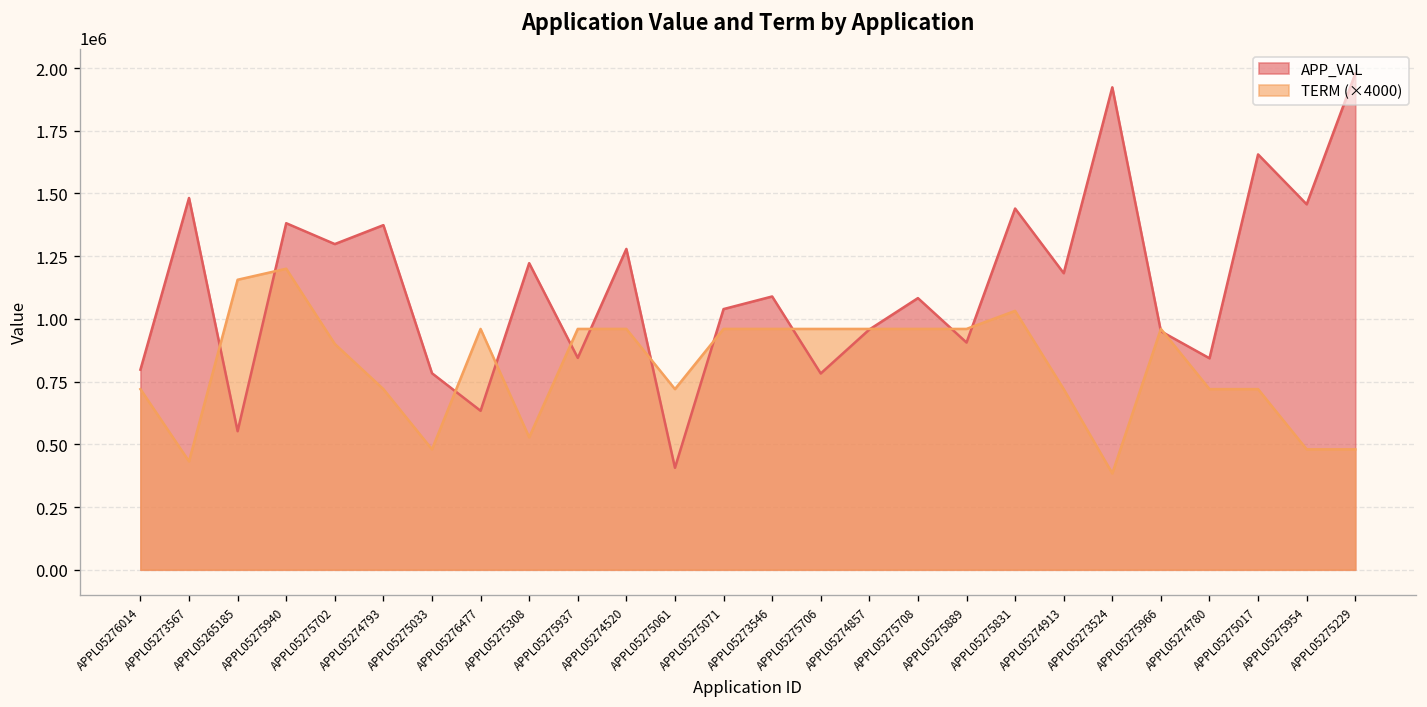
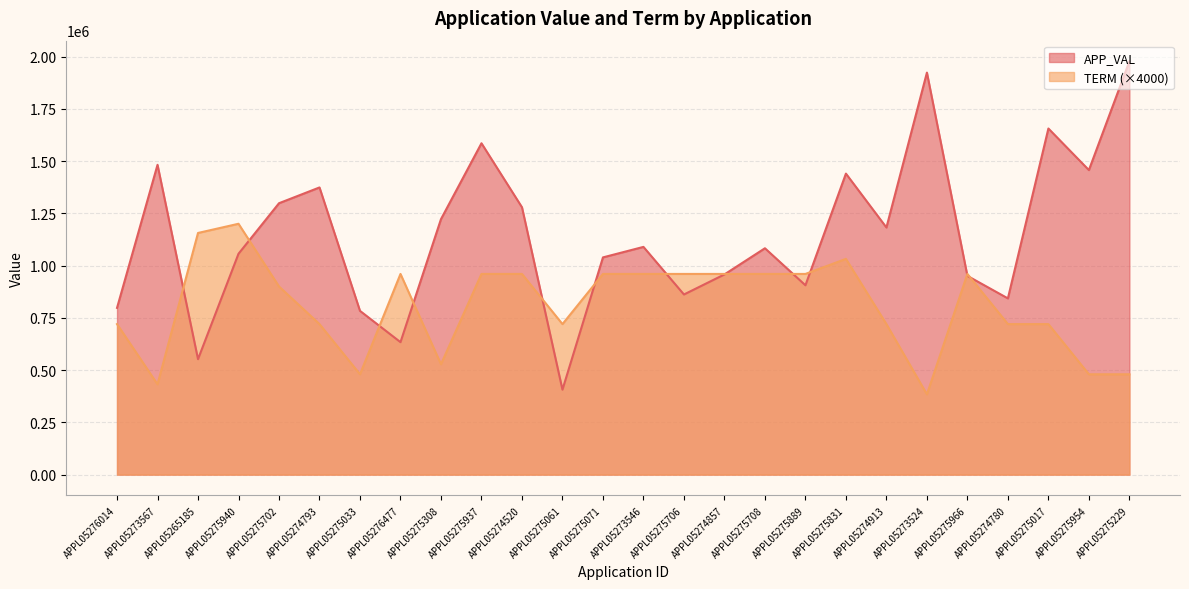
  {
    "APP_VAL": {
      "APPL05276014": 800000,
      "APPL05273567": 1480000,
      "APPL05265185": 550000,
-     "APPL05275940": 1380000,
+     "APPL05275940": 1060000,
      "APPL05275702": 1300000,
      "APPL05274793": 1370000,
      "APPL05275033": 780000,
      "APPL05276477": 630000,
      "APPL05275308": 1220000,
-     "APPL05275937": 840000,
+     "APPL05275937": 1590000,
      "APPL05274520": 1280000,
      "APPL05275061": 410000,
      "APPL05275071": 1040000,
      "APPL05273546": 1090000,
-     "APPL05275706": 780000,
+     "APPL05275706": 860000,
      "APPL05275708": 1080000,
      "APPL05275889": 910000,
      "APPL05275831": 1440000,
      "APPL05274913": 1180000,
      "APPL05273524": 1920000,
      "APPL05274780": 840000,
      "APPL05275017": 1660000,
      "APPL05275954": 1460000
    },
    "TERM (×4000)": {
      "APPL05276014": 720000,
      "APPL05273567": 430000,
      "APPL05265185": 1160000,
      "APPL05275940": 1200000,
      "APPL05275702": 900000,
      "APPL05274793": 720000,
      "APPL05275033": 480000,
      "APPL05276477": 960000,
      "APPL05275308": 530000,
      "APPL05275937": 960000,
      "APPL05274520": 960000,
      "APPL05275061": 720000,
      "APPL05275071": 960000,
      "APPL05273546": 960000,
      "APPL05275706": 960000,
      "APPL05275708": 960000,
      "APPL05275889": 960000,
      "APPL05275831": 1030000,
      "APPL05274913": 720000,
      "APPL05273524": 380000,
      "APPL05274780": 720000,
      "APPL05275017": 720000,
      "APPL05275954": 480000,
      "APPL05275229": 480000
    }
  }
